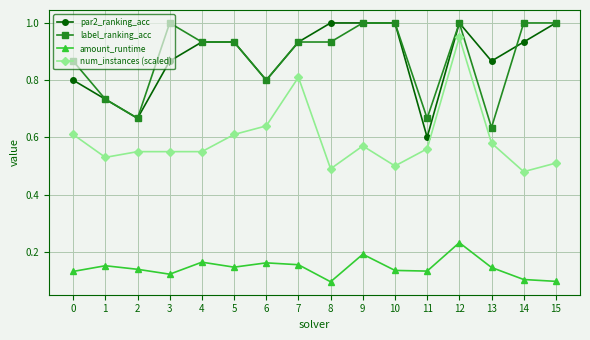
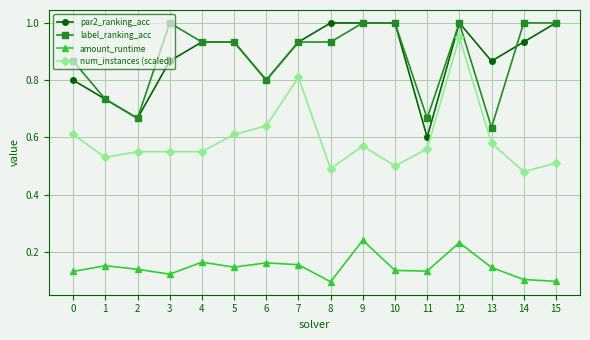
  {
    "par2_ranking_acc": {
      "0": 0.80,
      "8": 1.00,
      "11": 0.60,
      "13": 0.87,
      "14": 0.93
    },
    "label_ranking_acc": {
      "8": 0.93,
      "11": 0.67,
      "13": 0.63,
      "14": 1.00
    },
    "amount_runtime": {
      "0": 0.13,
      "1": 0.15,
      "2": 0.14,
      "3": 0.12,
      "4": 0.16,
      "5": 0.15,
      "6": 0.16,
      "7": 0.15,
      "8": 0.10,
-     "9": 0.19,
+     "9": 0.24,
      "10": 0.13,
      "11": 0.13,
      "12": 0.23,
      "13": 0.14,
      "14": 0.10,
      "15": 0.10
    },
    "num_instances (scaled)": {
      "0": 0.61,
      "1": 0.53,
      "2": 0.55,
      "3": 0.55,
      "4": 0.55,
      "5": 0.61,
      "6": 0.64,
      "7": 0.81,
      "8": 0.49,
      "9": 0.57,
      "10": 0.50,
      "11": 0.56,
      "12": 0.95,
      "13": 0.58,
      "14": 0.48,
      "15": 0.51
    }
  }
